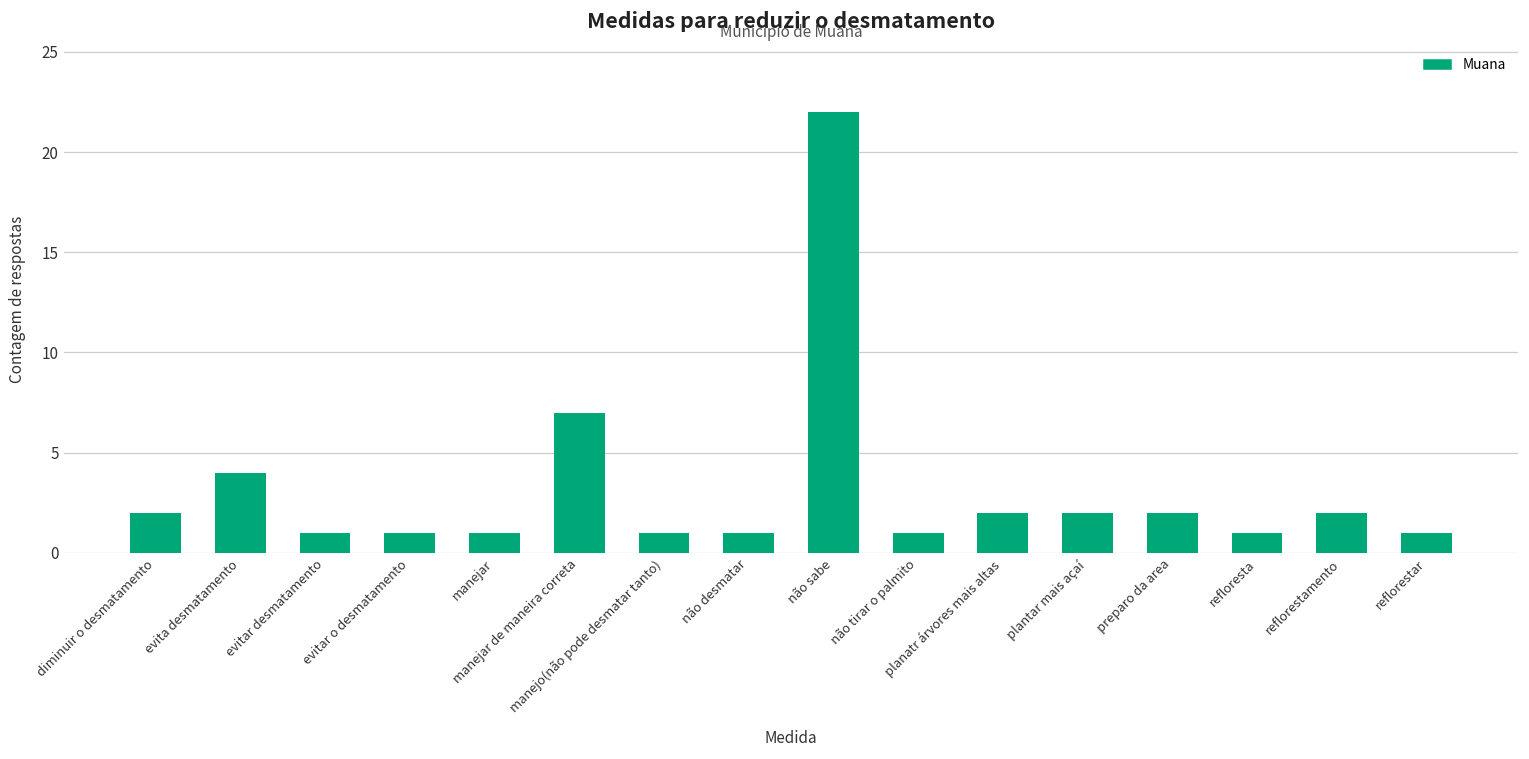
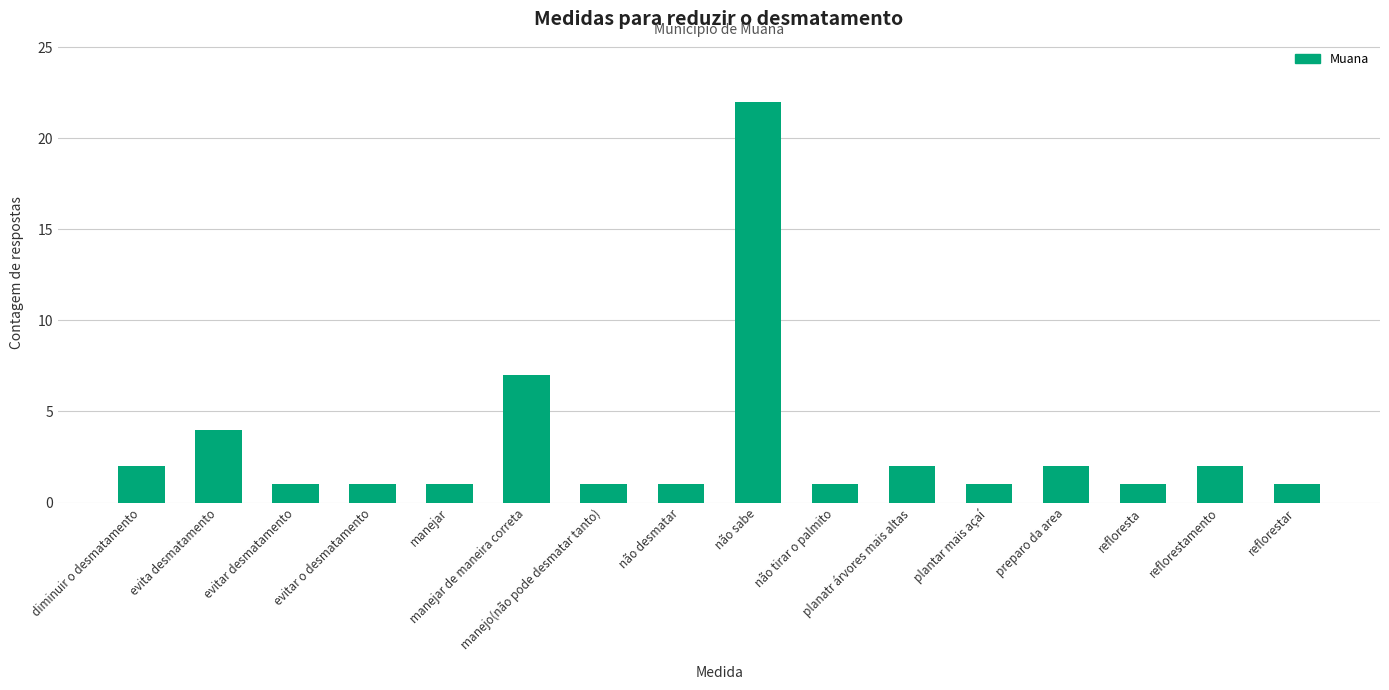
  {
    "diminuir o desmatamento": 2,
    "evita desmatamento": 4,
    "evitar desmatamento": 1,
    "evitar o desmatamento": 1,
    "manejar": 1,
    "manejar de maneira correta": 7,
    "manejo(não pode desmatar tanto)": 1,
    "não desmatar": 1,
    "não sabe": 22,
    "não tirar o palmito": 1,
    "planatr árvores mais altas": 2,
-   "plantar mais açaí": 2,
+   "plantar mais açaí": 1,
    "preparo da area": 2,
    "refloresta": 1,
    "reflorestamento": 2,
    "reflorestar": 1
  }
